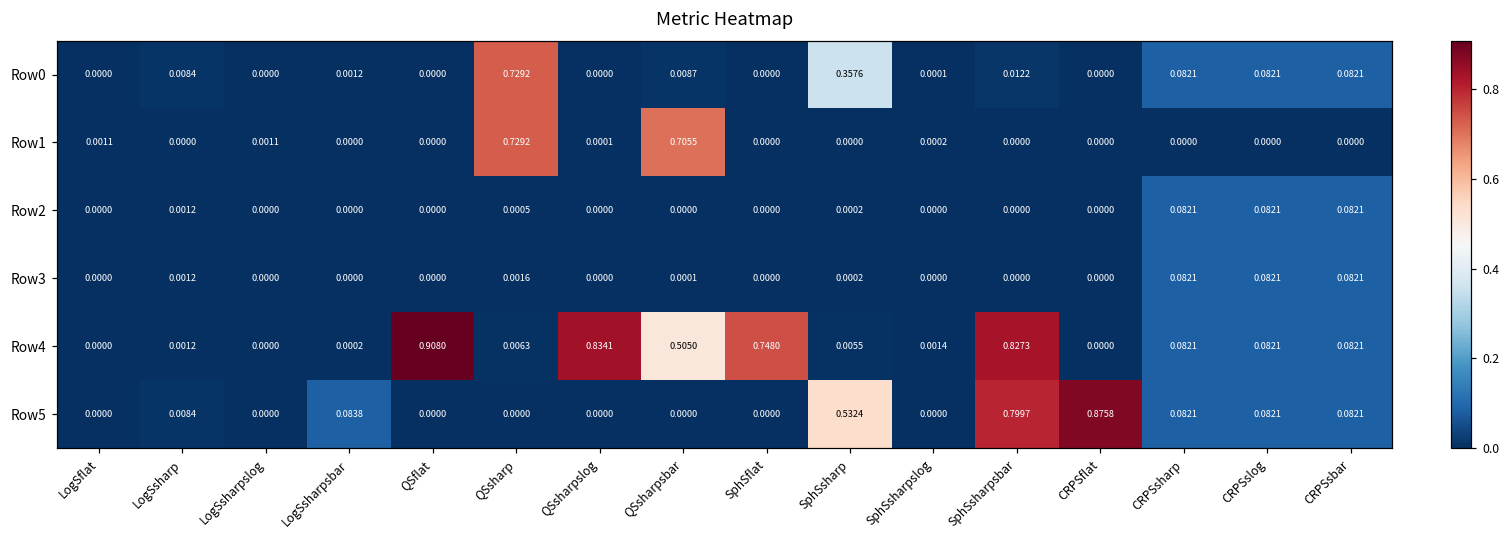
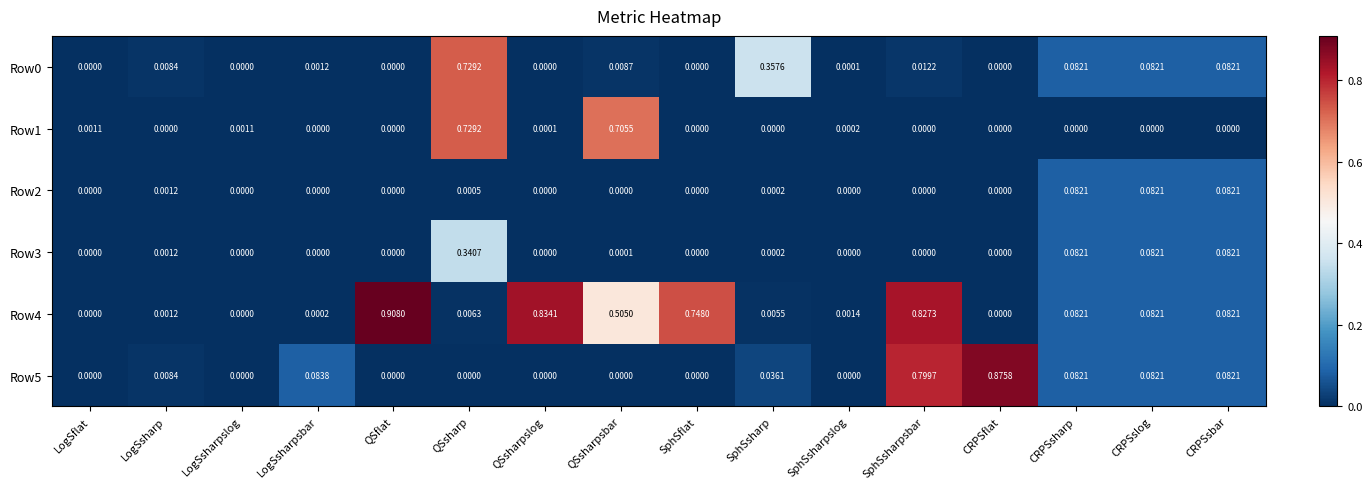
  {
    "Row0": {
      "LogSflat": 0.0000,
      "LogSsharp": 0.0084,
      "LogSsharpslog": 0.0000,
      "LogSsharpsbar": 0.0012,
      "QSflat": 0.0000,
      "QSsharp": 0.7292,
      "QSsharpslog": 0.0000,
      "QSsharpsbar": 0.0087,
      "SphSflat": 0.0000,
      "SphSsharp": 0.3576,
      "SphSsharpslog": 0.0001,
      "SphSsharpsbar": 0.0122,
      "CRPSflat": 0.0000,
      "CRPSsharp": 0.0821,
      "CRPSslog": 0.0821,
      "CRPSsbar": 0.0821
    },
    "Row1": {
      "LogSflat": 0.0011,
      "LogSsharp": 0.0000,
      "LogSsharpslog": 0.0011,
      "LogSsharpsbar": 0.0000,
      "QSflat": 0.0000,
      "QSsharp": 0.7292,
      "QSsharpslog": 0.0001,
      "QSsharpsbar": 0.7055,
      "SphSflat": 0.0000,
      "SphSsharp": 0.0000,
      "SphSsharpslog": 0.0002,
      "SphSsharpsbar": 0.0000,
      "CRPSflat": 0.0000,
      "CRPSsharp": 0.0000,
      "CRPSslog": 0.0000,
      "CRPSsbar": 0.0000
    },
    "Row2": {
      "LogSflat": 0.0000,
      "LogSsharp": 0.0012,
      "LogSsharpslog": 0.0000,
      "LogSsharpsbar": 0.0000,
      "QSflat": 0.0000,
      "QSsharp": 0.0005,
      "QSsharpslog": 0.0000,
      "QSsharpsbar": 0.0000,
      "SphSflat": 0.0000,
      "SphSsharp": 0.0002,
      "SphSsharpslog": 0.0000,
      "SphSsharpsbar": 0.0000,
      "CRPSflat": 0.0000,
      "CRPSsharp": 0.0821,
      "CRPSslog": 0.0821,
      "CRPSsbar": 0.0821
    },
    "Row3": {
      "LogSflat": 0.0000,
      "LogSsharp": 0.0012,
      "LogSsharpslog": 0.0000,
      "LogSsharpsbar": 0.0000,
      "QSflat": 0.0000,
-     "QSsharp": 0.0016,
+     "QSsharp": 0.3407,
      "QSsharpslog": 0.0000,
      "QSsharpsbar": 0.0001,
      "SphSflat": 0.0000,
      "SphSsharp": 0.0002,
      "SphSsharpslog": 0.0000,
      "SphSsharpsbar": 0.0000,
      "CRPSflat": 0.0000,
      "CRPSsharp": 0.0821,
      "CRPSslog": 0.0821,
      "CRPSsbar": 0.0821
    },
    "Row4": {
      "LogSflat": 0.0000,
      "LogSsharp": 0.0012,
      "LogSsharpslog": 0.0000,
      "LogSsharpsbar": 0.0002,
      "QSflat": 0.9080,
      "QSsharp": 0.0063,
      "QSsharpslog": 0.8341,
      "QSsharpsbar": 0.5050,
      "SphSflat": 0.7480,
      "SphSsharp": 0.0055,
      "SphSsharpslog": 0.0014,
      "SphSsharpsbar": 0.8273,
      "CRPSflat": 0.0000,
      "CRPSsharp": 0.0821,
      "CRPSslog": 0.0821,
      "CRPSsbar": 0.0821
    },
    "Row5": {
      "LogSflat": 0.0000,
      "LogSsharp": 0.0084,
      "LogSsharpslog": 0.0000,
      "LogSsharpsbar": 0.0838,
      "QSflat": 0.0000,
      "QSsharp": 0.0000,
      "QSsharpslog": 0.0000,
      "QSsharpsbar": 0.0000,
      "SphSflat": 0.0000,
-     "SphSsharp": 0.5324,
+     "SphSsharp": 0.0361,
      "SphSsharpslog": 0.0000,
      "SphSsharpsbar": 0.7997,
      "CRPSflat": 0.8758,
      "CRPSsharp": 0.0821,
      "CRPSslog": 0.0821,
      "CRPSsbar": 0.0821
    }
  }
